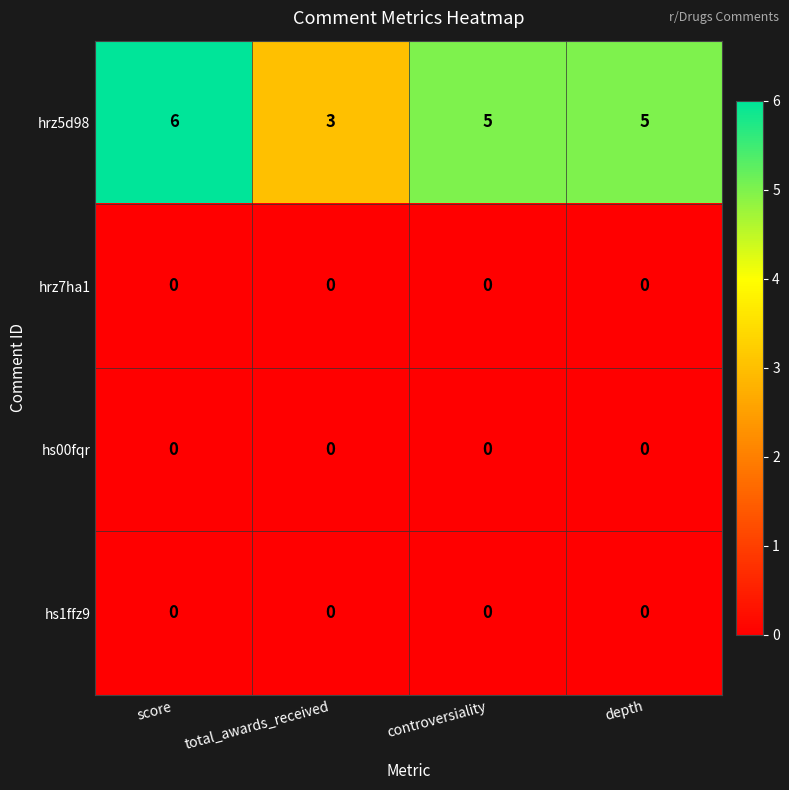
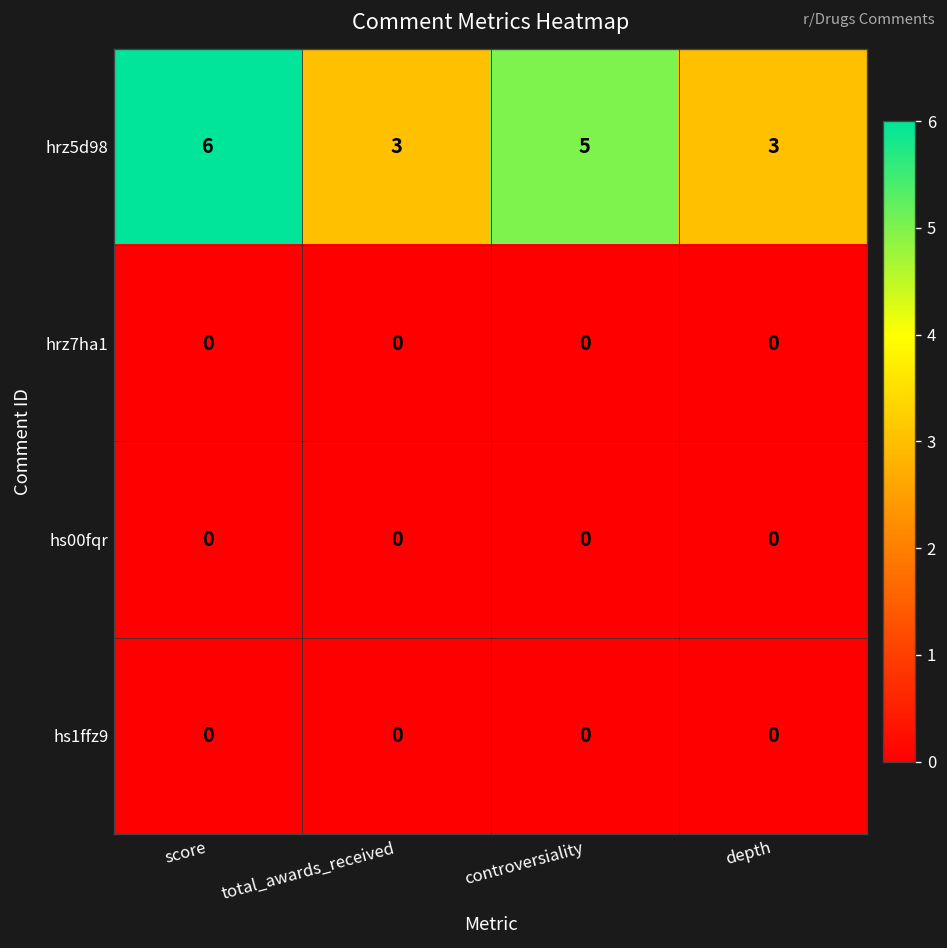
  {
    "hrz5d98": {
      "score": 6,
      "total_awards_received": 3,
      "controversiality": 5,
-     "depth": 5
+     "depth": 3
    },
    "hrz7ha1": {
      "score": 0,
      "total_awards_received": 0,
      "controversiality": 0,
      "depth": 0
    },
    "hs00fqr": {
      "score": 0,
      "total_awards_received": 0,
      "controversiality": 0,
      "depth": 0
    },
    "hs1ffz9": {
      "score": 0,
      "total_awards_received": 0,
      "controversiality": 0,
      "depth": 0
    }
  }
